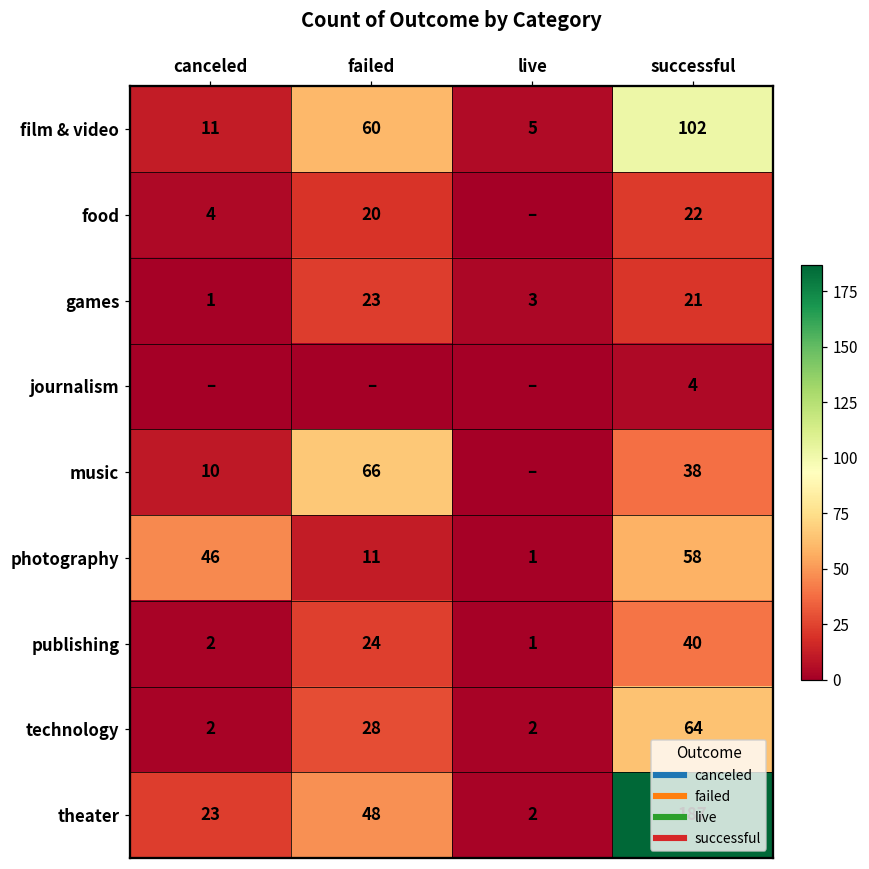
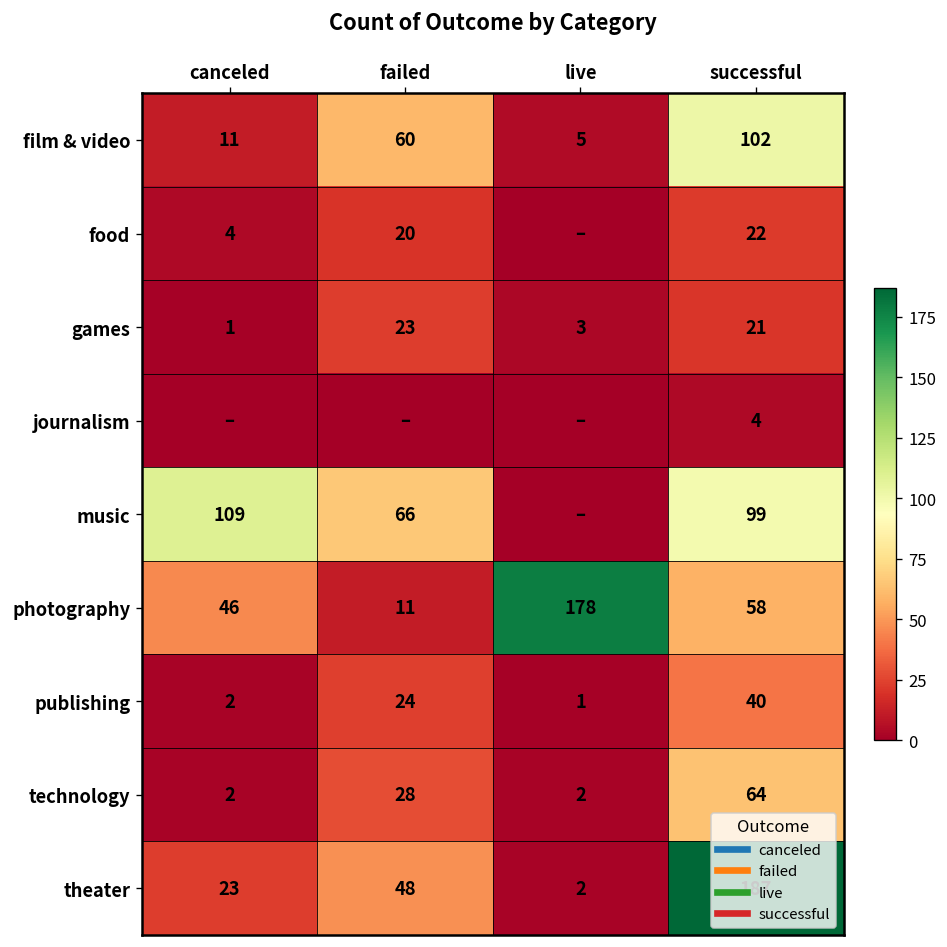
  {
    "film & video": {
      "canceled": 11,
      "failed": 60,
      "live": 5,
      "successful": 102
    },
    "food": {
      "canceled": 4,
      "failed": 20,
      "successful": 22
    },
    "games": {
      "canceled": 1,
      "failed": 23,
      "live": 3,
      "successful": 21
    },
    "journalism": {
      "successful": 4
    },
    "music": {
-     "canceled": 10,
+     "canceled": 109,
      "failed": 66,
-     "successful": 38
+     "successful": 99
    },
    "photography": {
      "canceled": 46,
      "failed": 11,
-     "live": 1,
+     "live": 178,
      "successful": 58
    },
    "publishing": {
      "canceled": 2,
      "failed": 24,
      "live": 1,
      "successful": 40
    },
    "technology": {
      "canceled": 2,
      "failed": 28,
      "live": 2,
      "successful": 64
    },
    "theater": {
      "canceled": 23,
      "failed": 48,
      "live": 2
    }
  }
